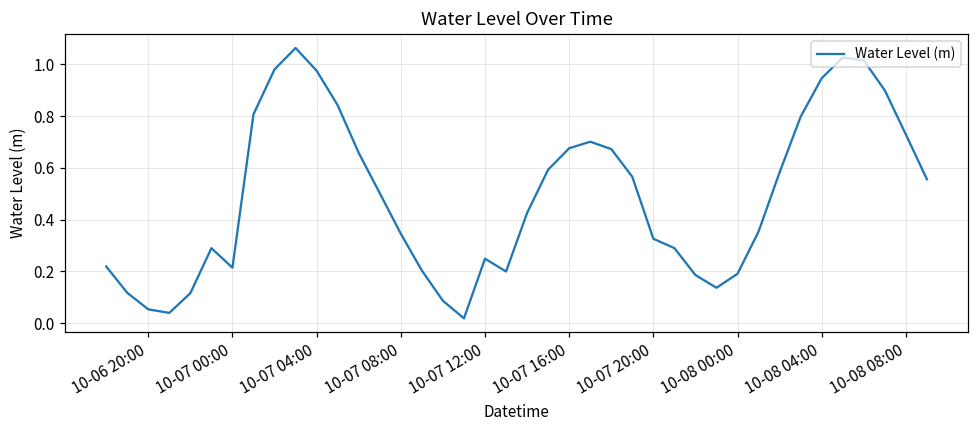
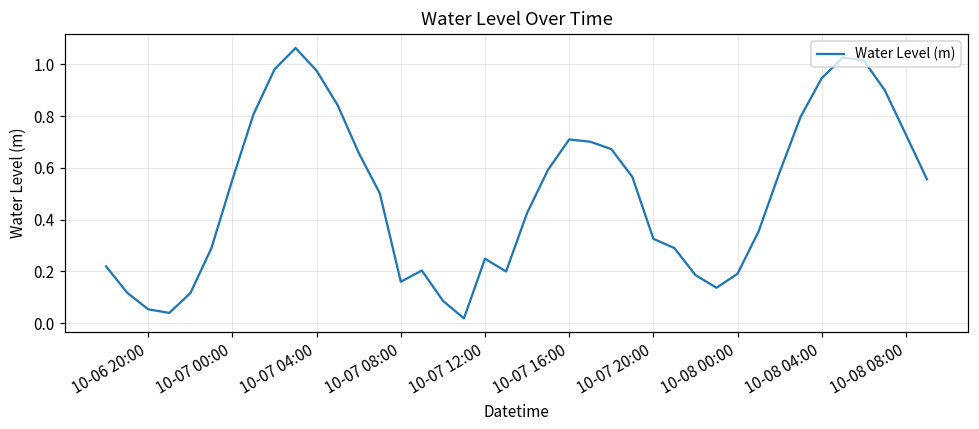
  {
    "10-06 20:00": 0.05,
-   "10-07 00:00": 0.21,
+   "10-07 00:00": 0.56,
    "10-07 04:00": 0.98,
-   "10-07 08:00": 0.35,
+   "10-07 08:00": 0.16,
    "10-07 12:00": 0.25,
-   "10-07 16:00": 0.68,
+   "10-07 16:00": 0.71,
    "10-07 20:00": 0.33,
    "10-08 00:00": 0.19,
    "10-08 04:00": 0.95,
    "10-08 08:00": 0.73
  }
